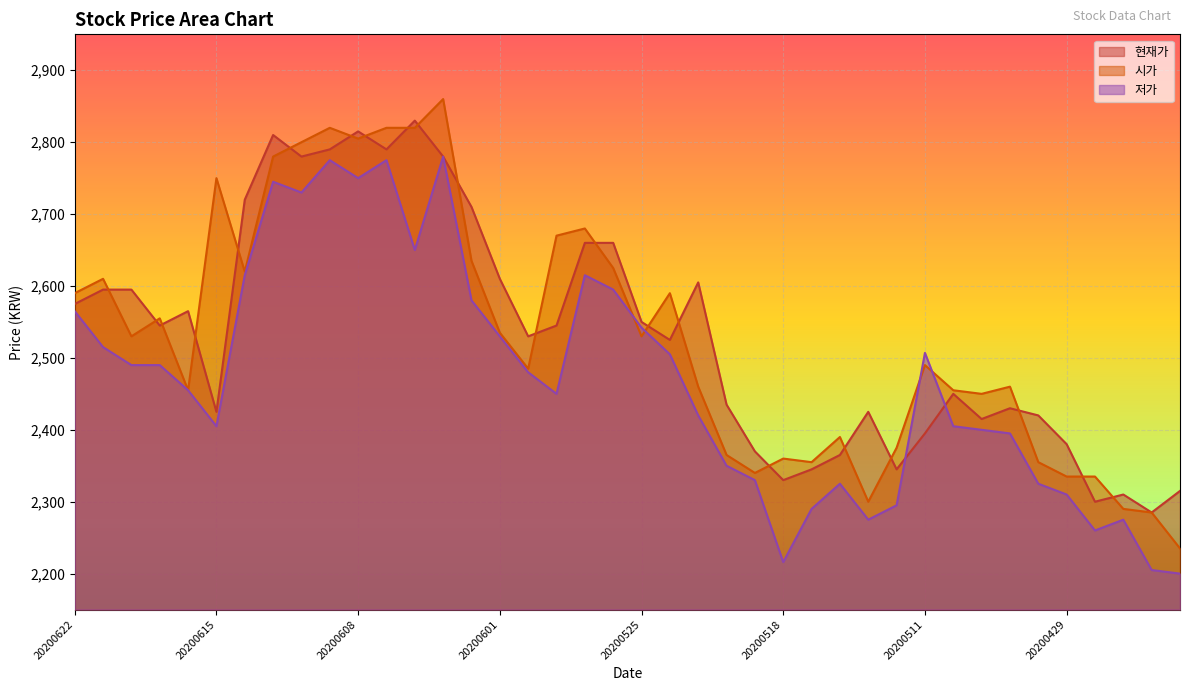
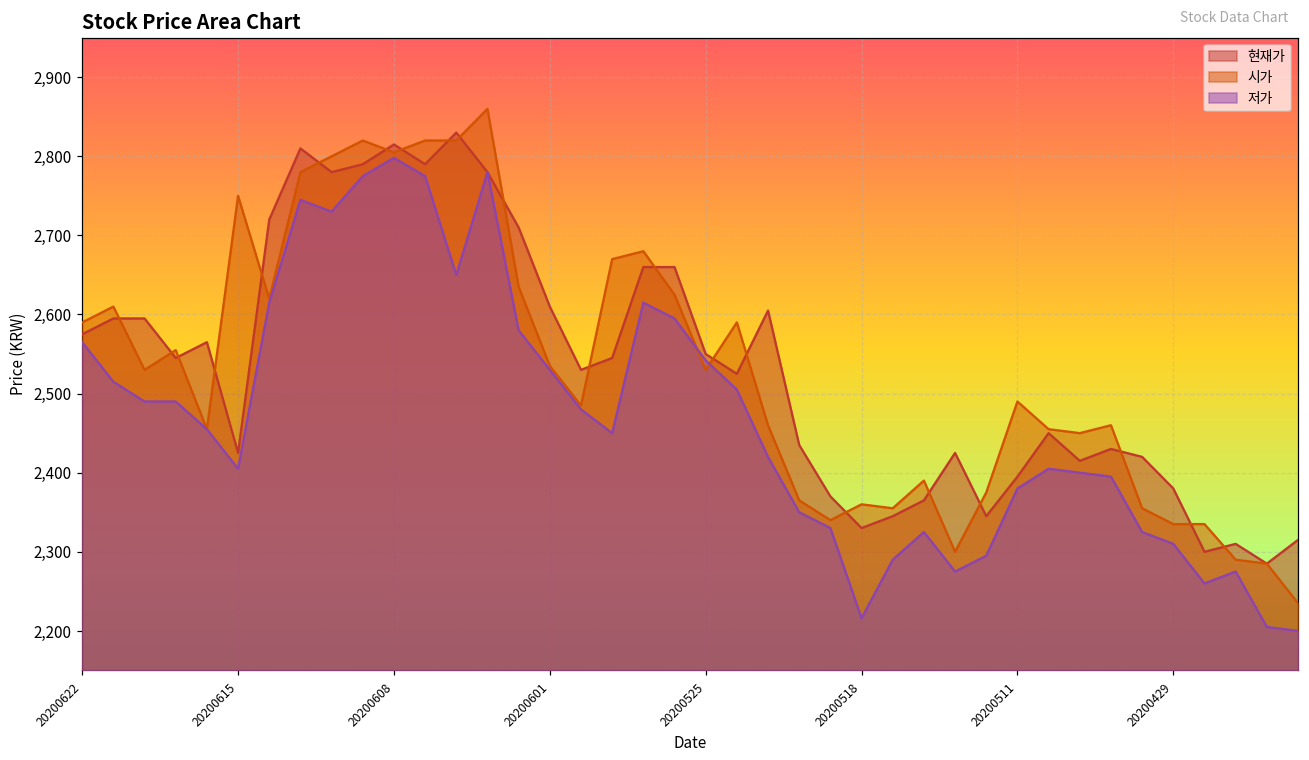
  {
    "저가": {
      "20200622": "2,570",
      "20200615": "2,410",
-     "20200608": "2,750",
+     "20200608": "2,800",
      "20200601": "2,530",
      "20200525": "2,540",
      "20200518": "2,220",
-     "20200511": "2,510",
+     "20200511": "2,380",
      "20200429": "2,310"
    }
  }
